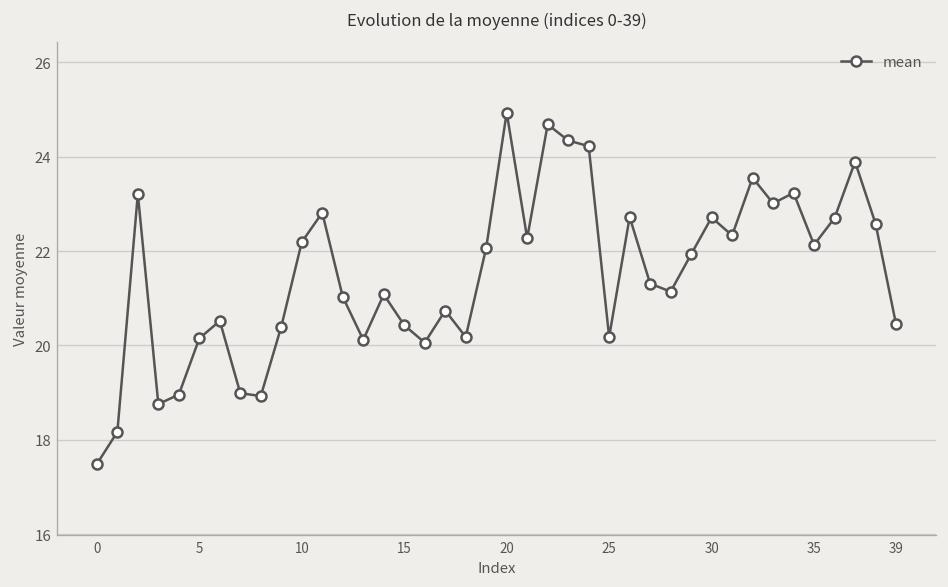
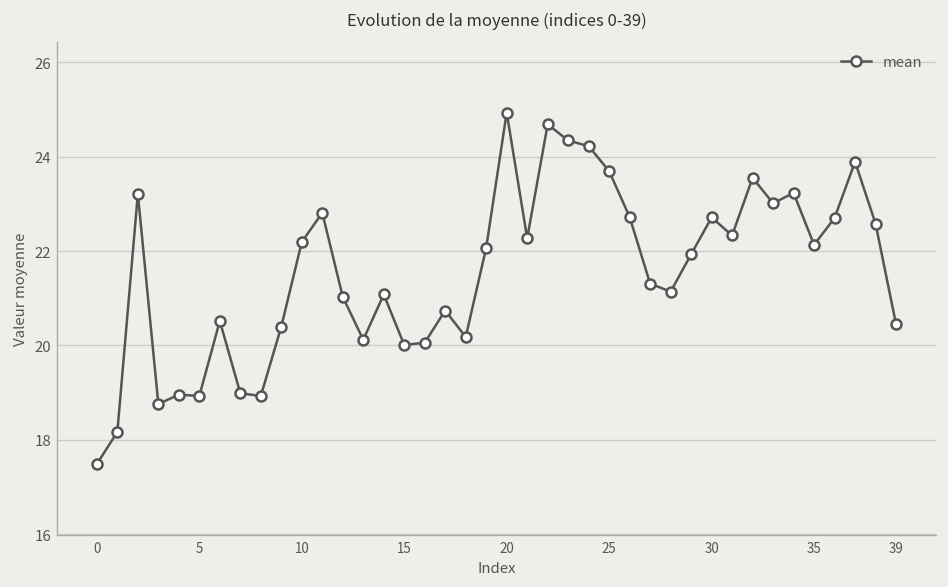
  {
    "0": 17.5,
-   "5": 20.2,
+   "5": 18.9,
    "10": 22.2,
-   "15": 20.4,
+   "15": 20.0,
    "20": 24.9,
-   "25": 20.2,
+   "25": 23.7,
    "30": 22.7,
    "35": 22.1,
    "39": 20.5
  }
